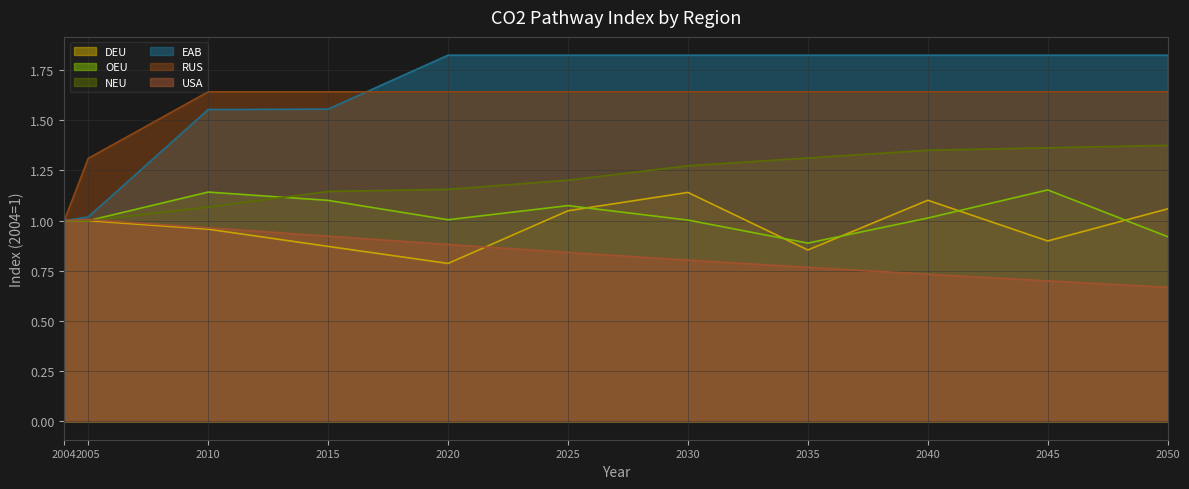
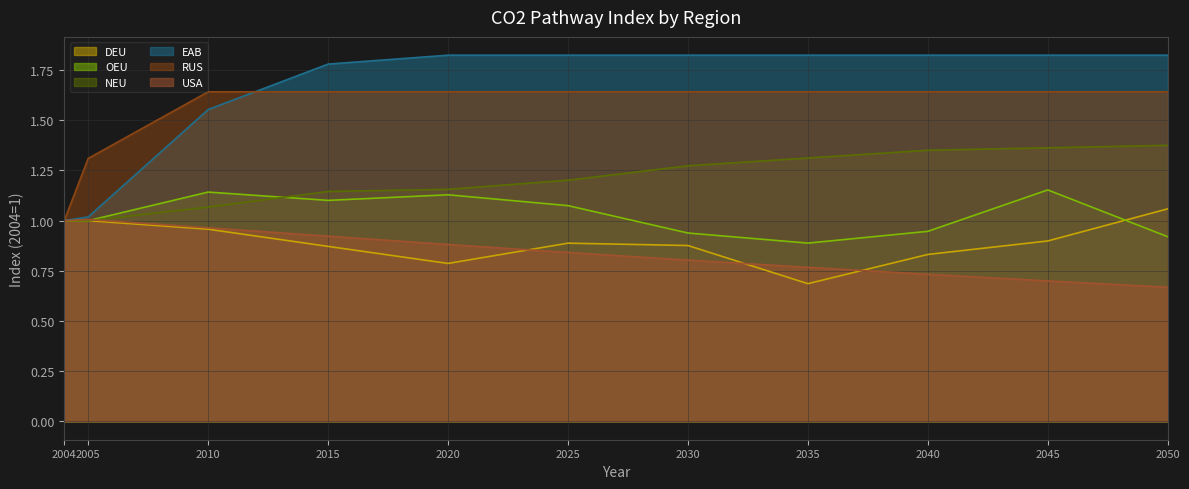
  {
    "DEU": {
      "2015": 0.87,
      "2020": 0.79,
-     "2025": 1.05,
-     "2030": 1.14,
-     "2035": 0.85,
-     "2040": 1.10,
+     "2025": 0.89,
+     "2030": 0.88,
+     "2035": 0.69,
+     "2040": 0.83,
      "2045": 0.90,
      "2050": 1.06
    },
    "OEU": {
      "2010": 1.14,
      "2015": 1.10,
-     "2020": 1.00,
+     "2020": 1.13,
      "2025": 1.07,
-     "2030": 1.00,
+     "2030": 0.94,
      "2035": 0.89,
-     "2040": 1.01,
+     "2040": 0.95,
      "2045": 1.15,
      "2050": 0.92
    },
    "EAB": {
      "2005": 1.02,
      "2010": 1.55,
-     "2015": 1.56,
+     "2015": 1.78,
      "2020": 1.82,
      "2025": 1.82,
      "2030": 1.82,
      "2035": 1.82,
      "2040": 1.82,
      "2045": 1.82,
      "2050": 1.82
    }
  }
